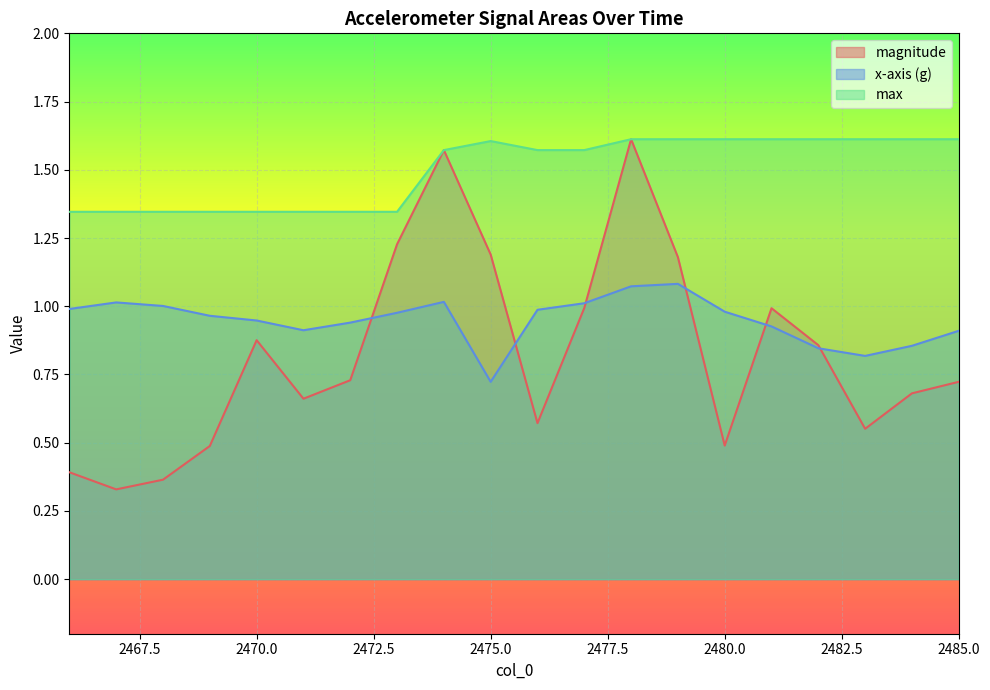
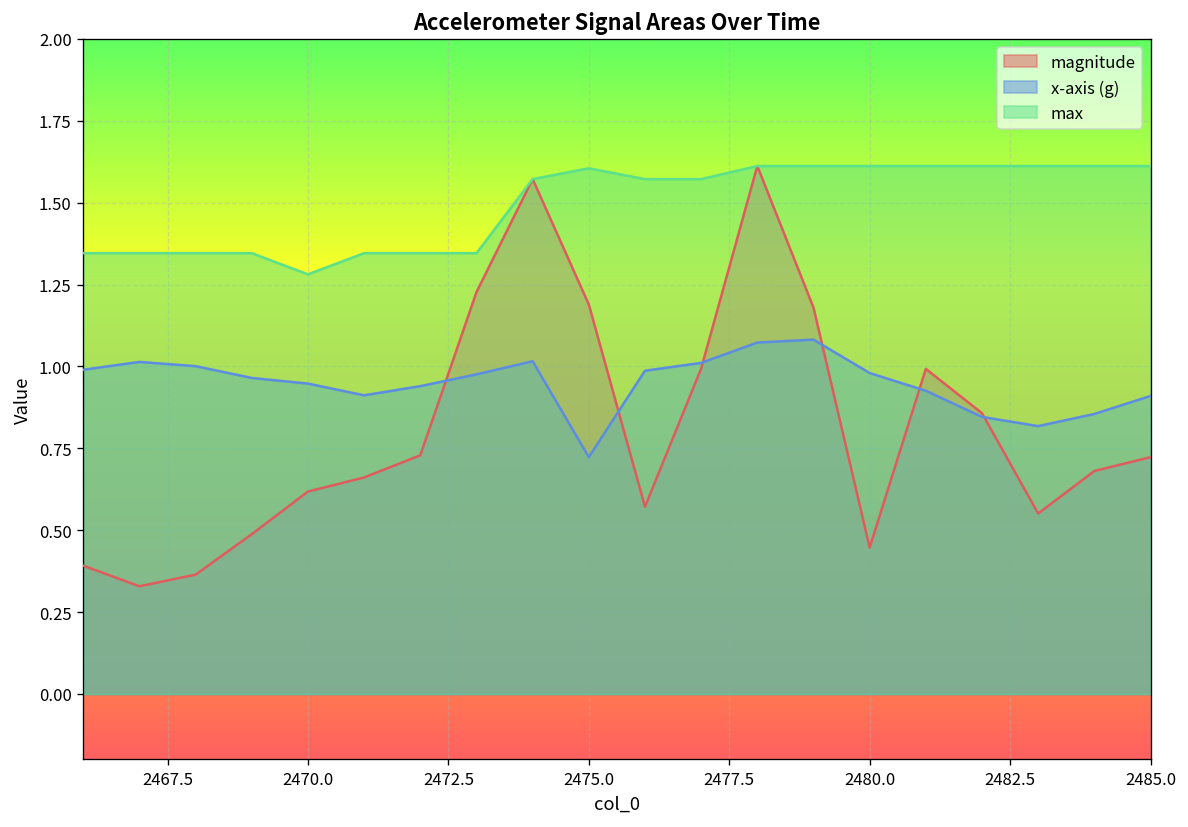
  {
    "magnitude": {
-     "2470.0": 0.88,
+     "2470.0": 0.62,
      "2475.0": 1.19,
-     "2480.0": 0.49,
+     "2480.0": 0.45,
      "2485.0": 0.72
    },
    "x-axis (g)": {
      "2470.0": 0.95,
      "2475.0": 0.72,
      "2480.0": 0.98,
      "2485.0": 0.91
    },
    "max": {
-     "2470.0": 1.35,
+     "2470.0": 1.28,
      "2475.0": 1.61,
      "2480.0": 1.61,
      "2485.0": 1.61
    }
  }
